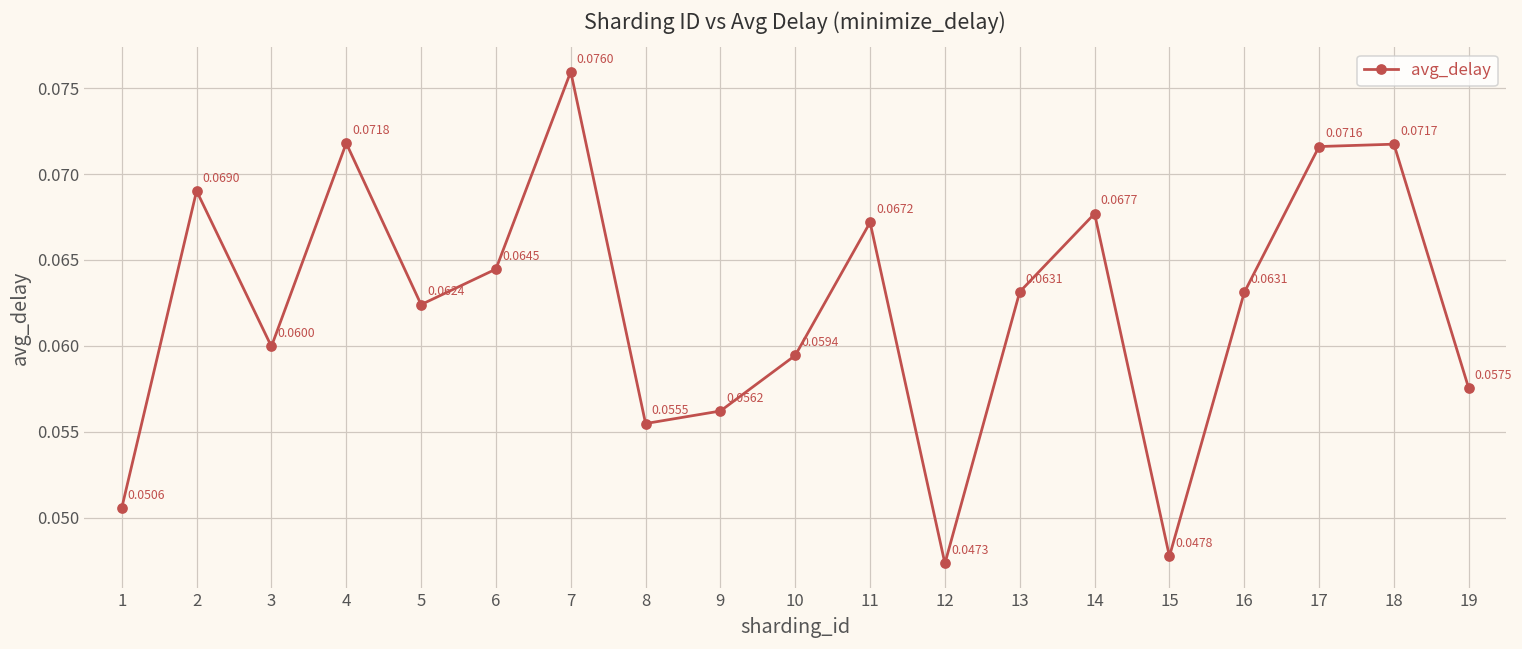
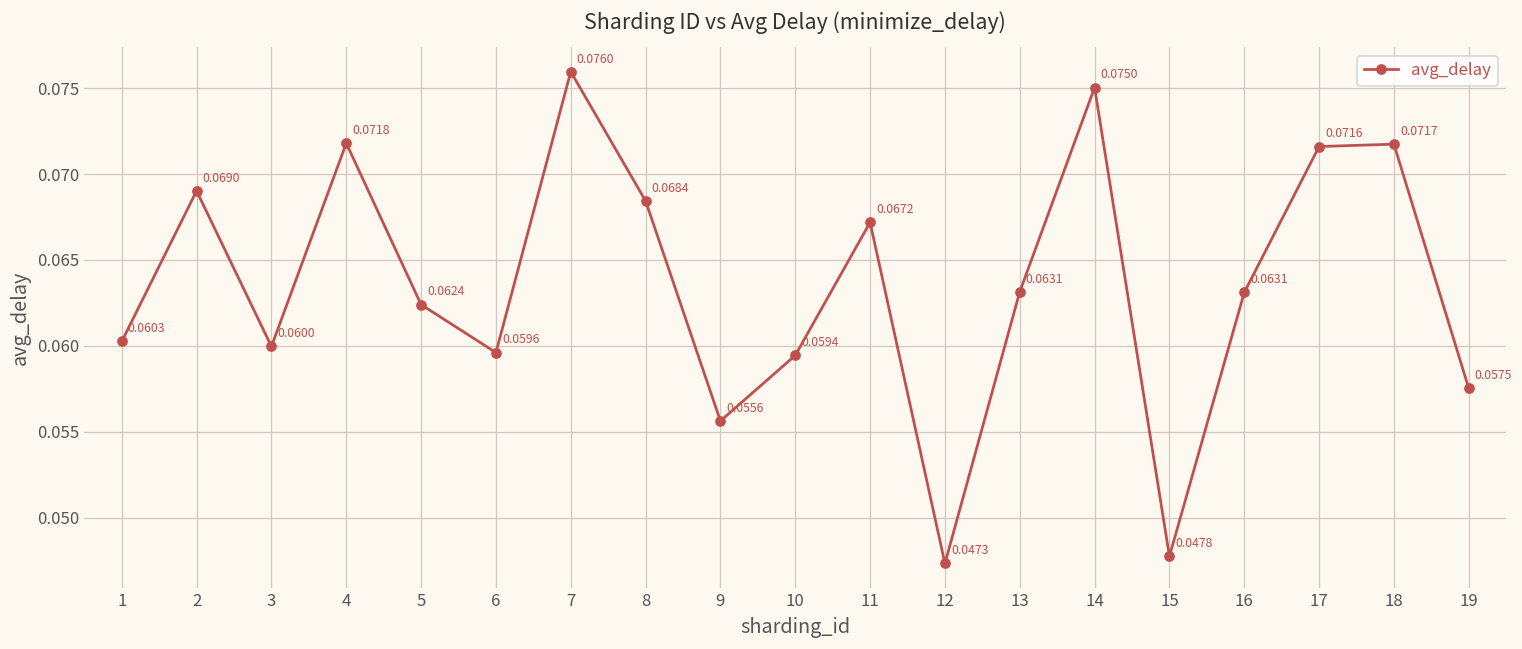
  {
-   "1": 0.0506,
+   "1": 0.0603,
    "2": 0.0690,
    "3": 0.0600,
    "4": 0.0718,
    "5": 0.0624,
-   "6": 0.0645,
+   "6": 0.0596,
    "7": 0.0760,
-   "8": 0.0555,
-   "9": 0.0562,
+   "8": 0.0684,
+   "9": 0.0556,
    "10": 0.0594,
    "11": 0.0672,
    "12": 0.0473,
    "13": 0.0631,
-   "14": 0.0677,
+   "14": 0.0750,
    "15": 0.0478,
    "16": 0.0631,
    "17": 0.0716,
    "18": 0.0717,
    "19": 0.0575
  }
